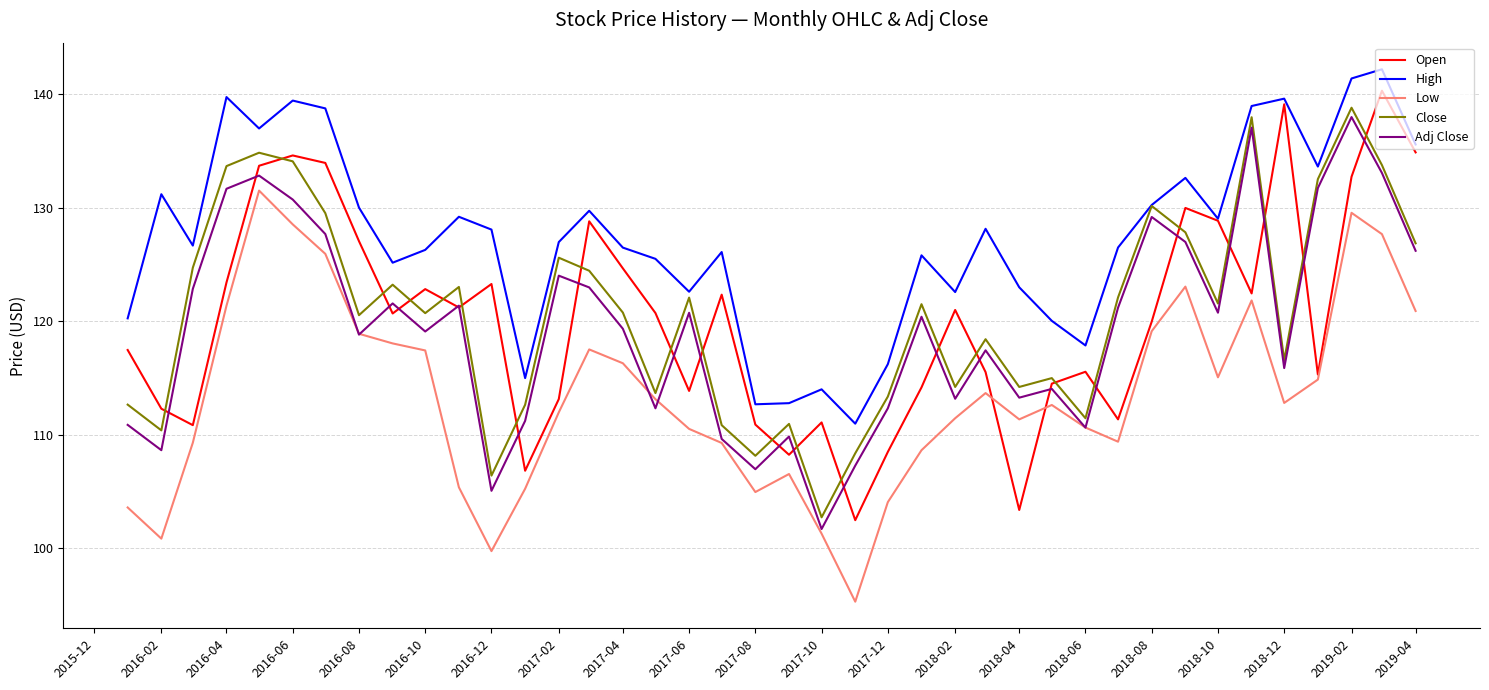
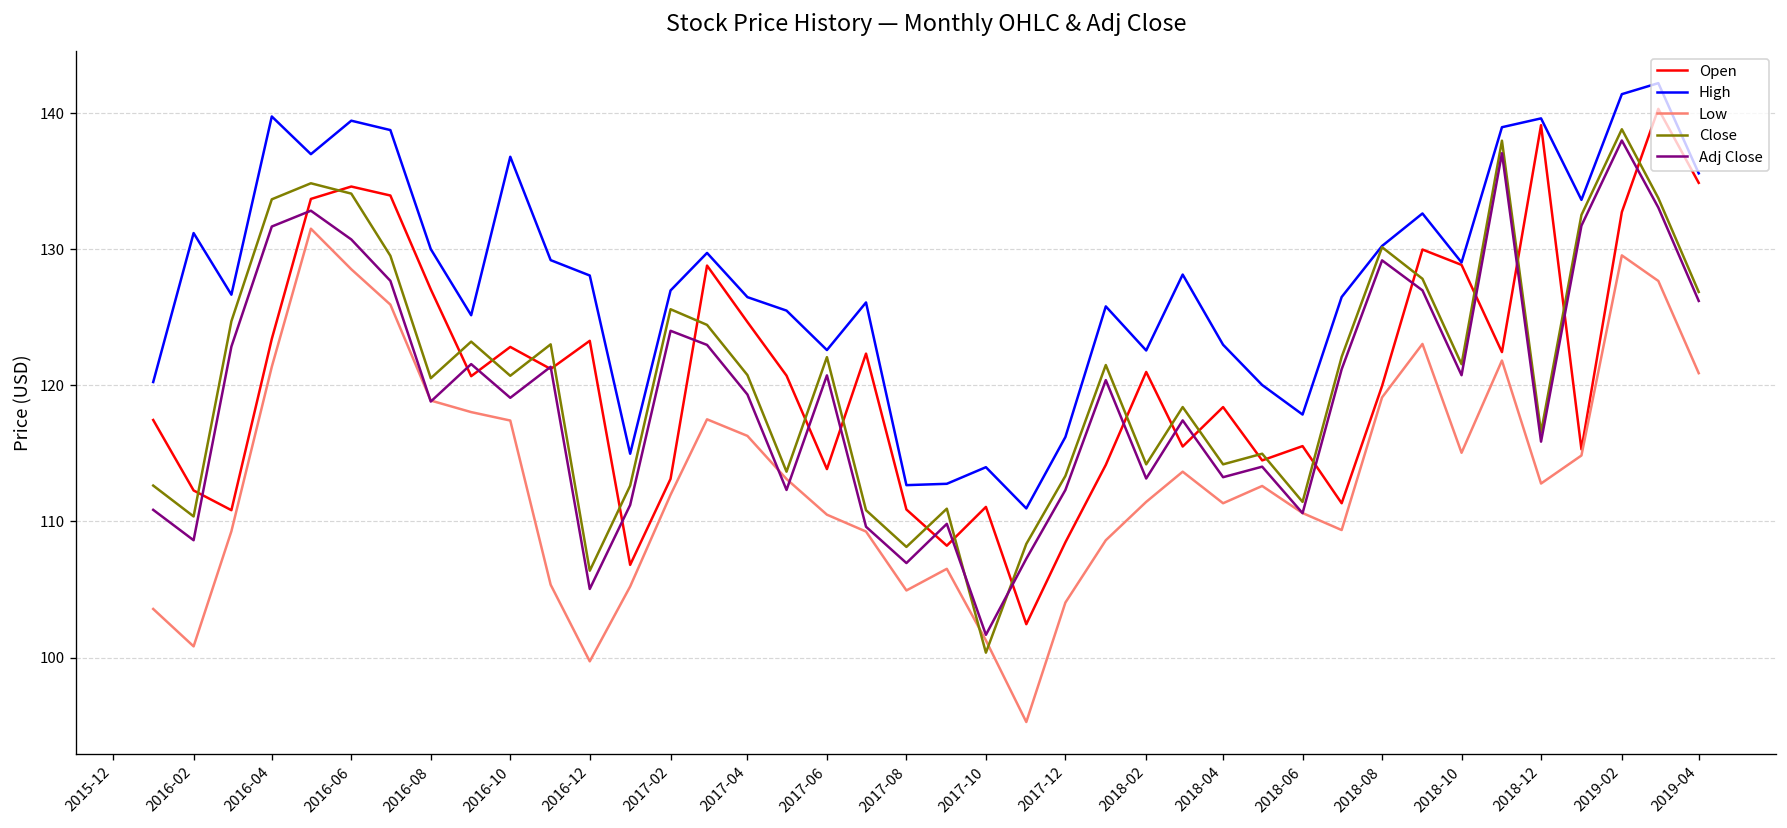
  {
    "Open": {
      "2016-02": 112.3,
      "2016-04": 123.4,
      "2016-06": 134.6,
      "2016-08": 127.1,
      "2016-10": 122.8,
      "2016-12": 123.3,
      "2017-02": 113.1,
      "2017-04": 124.7,
      "2017-06": 113.8,
      "2017-08": 110.9,
      "2017-10": 111.1,
      "2017-12": 108.5,
      "2018-02": 121.0,
-     "2018-04": 103.3,
+     "2018-04": 118.4,
      "2018-06": 115.5,
      "2018-08": 120.0,
      "2018-12": 139.1,
      "2019-02": 132.7,
      "2019-04": 134.9
    },
    "High": {
      "2016-02": 131.2,
      "2016-04": 139.8,
      "2016-06": 139.5,
      "2016-08": 130.0,
-     "2016-10": 126.3,
+     "2016-10": 136.8,
      "2016-12": 128.1,
      "2017-02": 127.0,
      "2017-04": 126.5,
      "2017-06": 122.6,
      "2017-08": 112.7,
      "2017-10": 114.0,
      "2017-12": 116.2,
      "2018-02": 122.6,
      "2018-04": 123.0,
      "2018-06": 117.9,
      "2018-12": 139.6,
      "2019-02": 141.4
    },
    "Low": {
      "2016-02": 100.8,
      "2016-04": 121.4,
      "2016-06": 128.5,
      "2016-10": 117.4,
      "2016-12": 99.7,
      "2017-02": 112.0,
      "2017-04": 116.3,
      "2017-06": 110.5,
      "2017-08": 104.9,
      "2017-10": 101.3,
      "2017-12": 104.0,
      "2018-02": 111.4,
      "2018-04": 111.3,
      "2018-08": 119.1,
      "2018-10": 115.1,
      "2018-12": 112.8,
      "2019-02": 129.6,
      "2019-04": 120.9
    },
    "Close": {
      "2016-02": 110.4,
      "2016-04": 133.7,
      "2016-06": 134.1,
      "2016-08": 120.5,
      "2016-10": 120.7,
      "2016-12": 106.4,
      "2017-02": 125.6,
      "2017-04": 120.8,
      "2017-06": 122.1,
      "2017-08": 108.1,
-     "2017-10": 102.7,
+     "2017-10": 100.4,
      "2017-12": 113.3,
      "2018-02": 114.2,
      "2018-04": 114.2,
      "2018-06": 111.4,
      "2018-10": 121.6,
      "2018-12": 116.6,
      "2019-02": 138.8,
      "2019-04": 126.9
    },
    "Adj Close": {
      "2016-02": 108.6,
      "2016-04": 131.7,
      "2016-06": 130.7,
      "2016-10": 119.1,
      "2016-12": 105.0,
      "2017-02": 124.0,
      "2017-04": 119.3,
      "2017-06": 120.7,
      "2017-08": 106.9,
      "2017-10": 101.7,
      "2017-12": 112.3,
      "2018-02": 113.2,
      "2018-04": 113.3,
      "2018-08": 129.2,
      "2018-10": 120.8,
      "2018-12": 115.9,
      "2019-02": 138.0,
      "2019-04": 126.2
    }
  }
